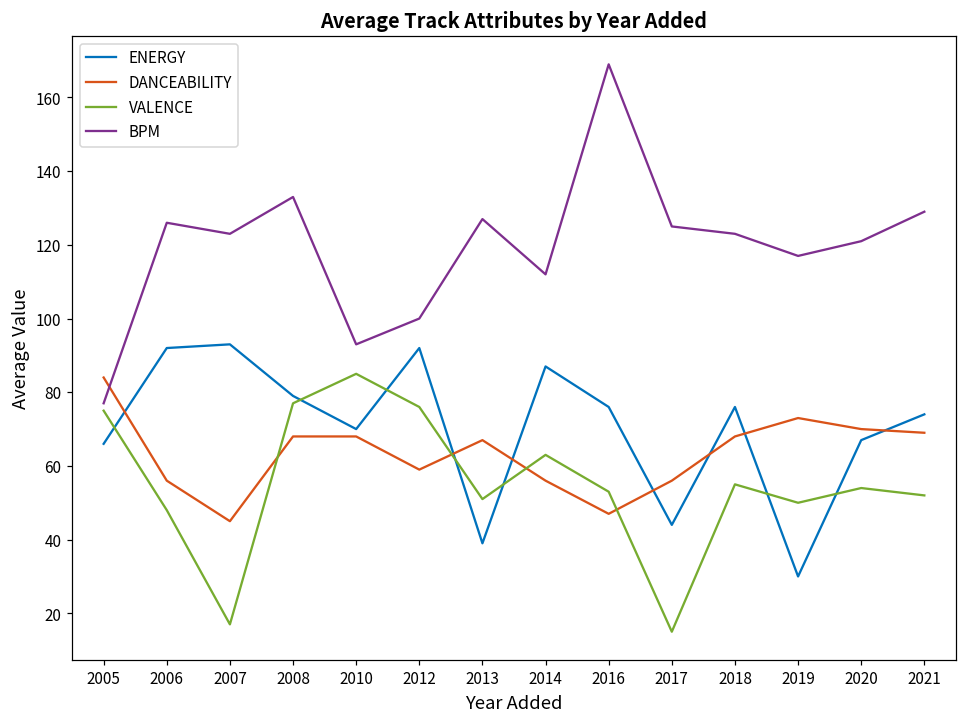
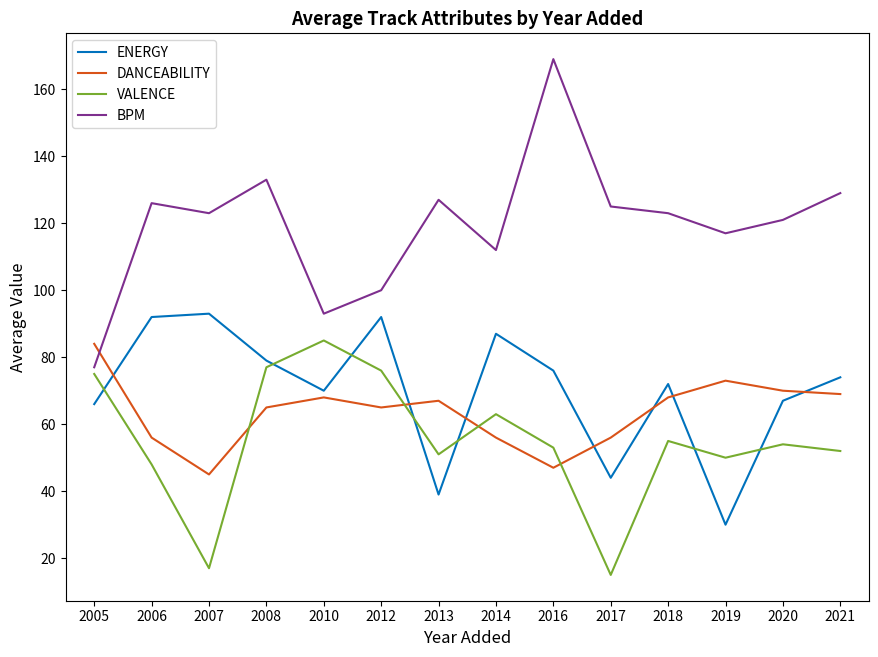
  {
    "ENERGY": {
      "2005": 66,
      "2006": 92,
      "2007": 93,
      "2008": 79,
      "2010": 70,
      "2012": 92,
      "2013": 39,
      "2014": 87,
      "2016": 76,
      "2017": 44,
-     "2018": 76,
+     "2018": 72,
      "2019": 30,
      "2020": 67,
      "2021": 74
    },
    "DANCEABILITY": {
      "2005": 84,
      "2006": 56,
      "2007": 45,
-     "2008": 68,
+     "2008": 65,
      "2010": 68,
-     "2012": 59,
+     "2012": 65,
      "2013": 67,
      "2014": 56,
      "2016": 47,
      "2017": 56,
      "2018": 68,
      "2019": 73,
      "2020": 70,
      "2021": 69
    },
    "VALENCE": {
      "2005": 75,
      "2006": 48,
      "2007": 17,
      "2008": 77,
      "2010": 85,
      "2012": 76,
      "2013": 51,
      "2014": 63,
      "2016": 53,
      "2017": 15,
      "2018": 55,
      "2019": 50,
      "2020": 54,
      "2021": 52
    },
    "BPM": {
      "2005": 77,
      "2006": 126,
      "2007": 123,
      "2008": 133,
      "2010": 93,
      "2012": 100,
      "2013": 127,
      "2014": 112,
      "2016": 169,
      "2017": 125,
      "2018": 123,
      "2019": 117,
      "2020": 121,
      "2021": 129
    }
  }
